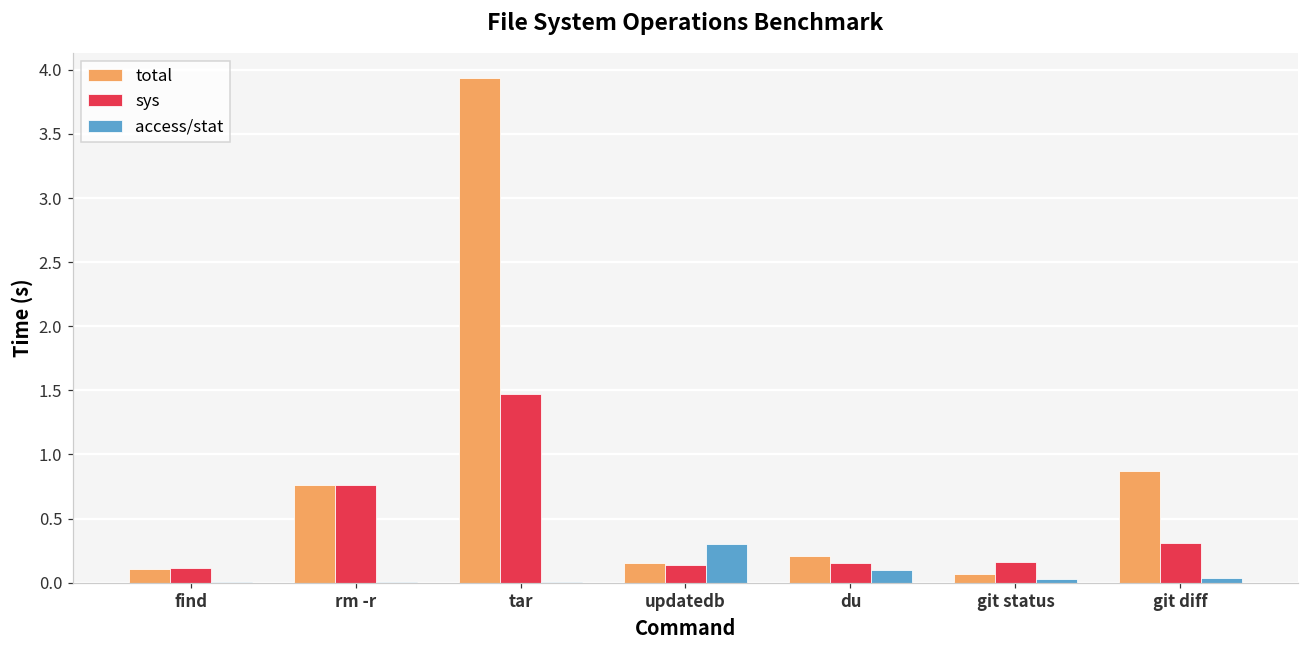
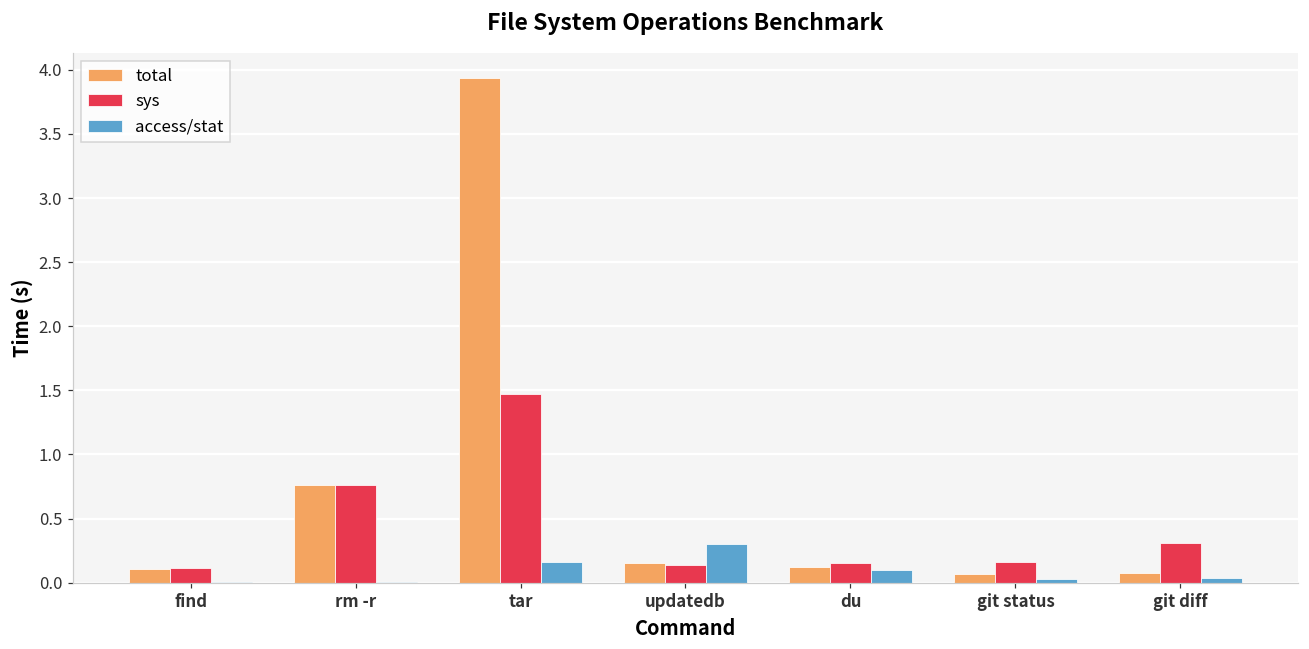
  {
    "total": {
      "find": 0.10,
      "rm -r": 0.76,
      "tar": 3.94,
      "updatedb": 0.16,
-     "du": 0.21,
+     "du": 0.12,
      "git status": 0.07,
-     "git diff": 0.87
+     "git diff": 0.07
    },
    "sys": {
      "find": 0.11,
      "rm -r": 0.76,
      "tar": 1.47,
      "updatedb": 0.14,
      "du": 0.15,
      "git status": 0.16,
      "git diff": 0.31
    },
    "access/stat": {
-     "tar": 0.00,
+     "tar": 0.16,
      "updatedb": 0.30,
      "du": 0.10,
      "git status": 0.03,
      "git diff": 0.03
    }
  }
